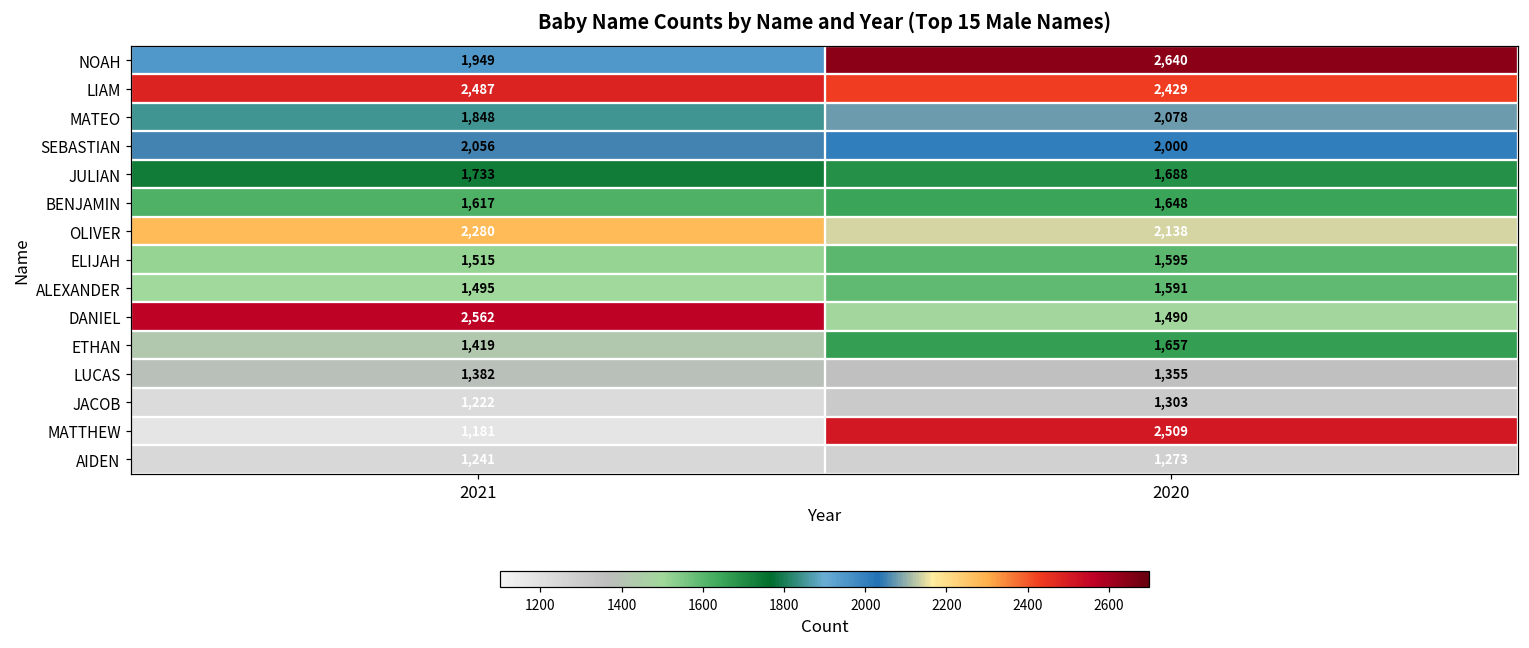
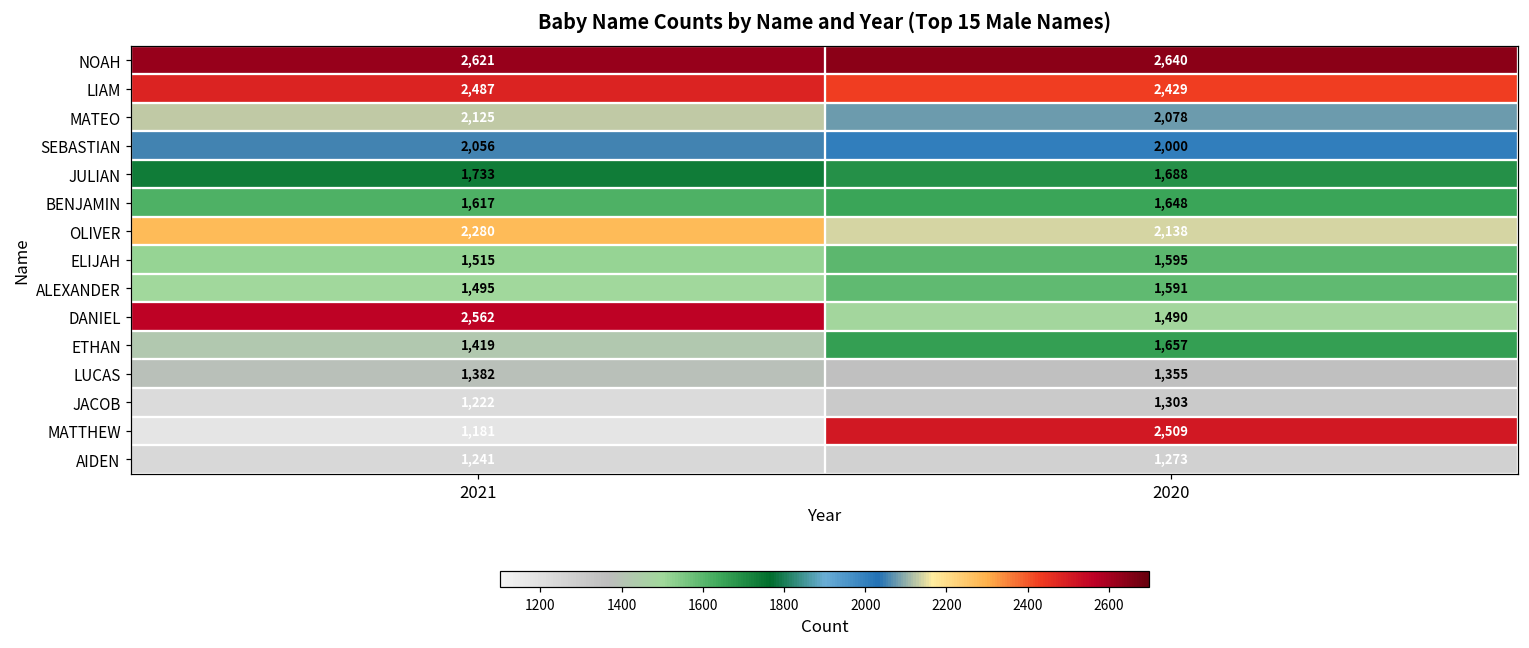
  {
    "NOAH": {
-     "2021": "1,949",
+     "2021": "2,621",
      "2020": "2,640"
    },
    "LIAM": {
      "2021": "2,487",
      "2020": "2,429"
    },
    "MATEO": {
-     "2021": "1,848",
+     "2021": "2,125",
      "2020": "2,078"
    },
    "SEBASTIAN": {
      "2021": "2,056",
      "2020": "2,000"
    },
    "JULIAN": {
      "2021": "1,733",
      "2020": "1,688"
    },
    "BENJAMIN": {
      "2021": "1,617",
      "2020": "1,648"
    },
    "OLIVER": {
      "2021": "2,280",
      "2020": "2,138"
    },
    "ELIJAH": {
      "2021": "1,515",
      "2020": "1,595"
    },
    "ALEXANDER": {
      "2021": "1,495",
      "2020": "1,591"
    },
    "DANIEL": {
      "2021": "2,562",
      "2020": "1,490"
    },
    "ETHAN": {
      "2021": "1,419",
      "2020": "1,657"
    },
    "LUCAS": {
      "2021": "1,382",
      "2020": "1,355"
    },
    "JACOB": {
      "2020": "1,303"
    },
    "MATTHEW": {
      "2020": "2,509"
    }
  }
